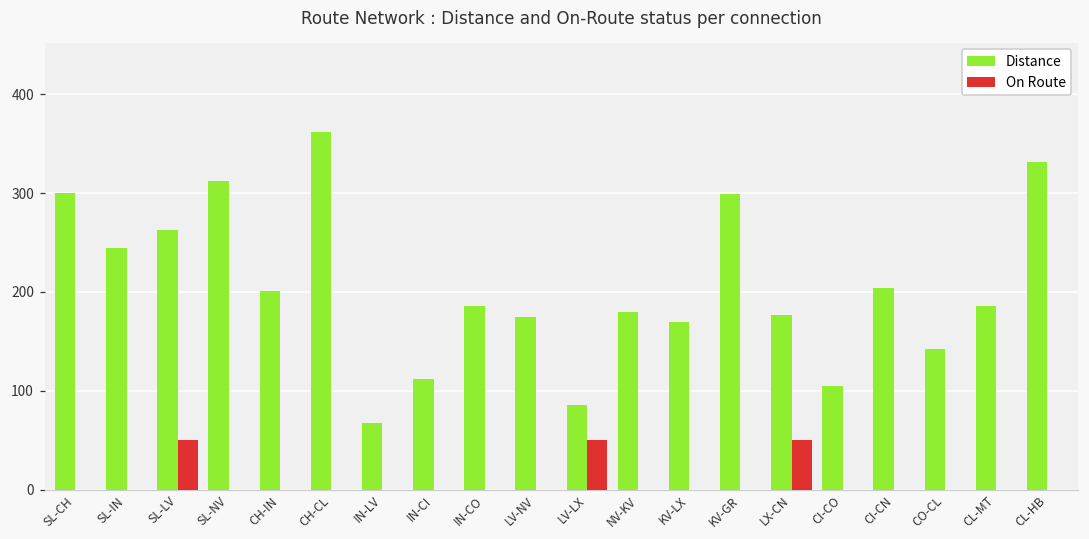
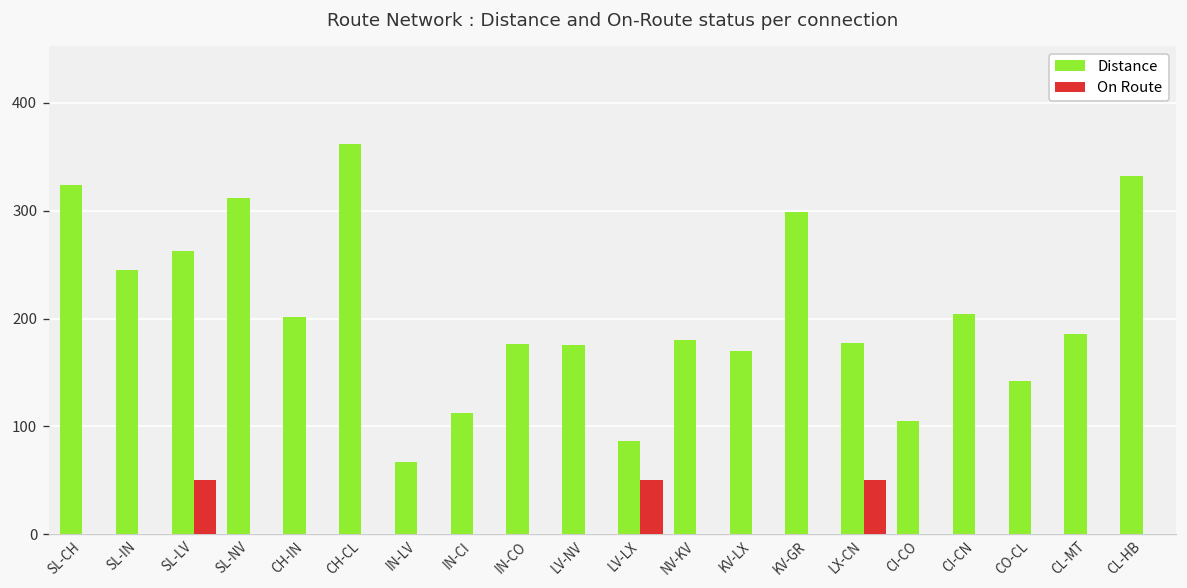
  {
    "Distance": {
-     "SL-CH": 300,
+     "SL-CH": 320,
      "SL-IN": 250,
      "SL-LV": 260,
      "SL-NV": 310,
      "CH-IN": 200,
      "CH-CL": 360,
      "IN-LV": 70,
      "IN-CI": 110,
-     "IN-CO": 190,
+     "IN-CO": 180,
      "LV-NV": 180,
      "LV-LX": 90,
      "NV-KV": 180,
      "KV-LX": 170,
      "KV-GR": 300,
      "LX-CN": 180,
      "CI-CO": 110,
      "CI-CN": 200,
      "CO-CL": 140,
      "CL-MT": 190,
      "CL-HB": 330
    },
    "On Route": {
      "SL-CH": 0,
      "SL-IN": 0,
      "SL-LV": 50,
      "SL-NV": 0,
      "CH-IN": 0,
      "CH-CL": 0,
      "IN-LV": 0,
      "IN-CI": 0,
      "IN-CO": 0,
      "LV-NV": 0,
      "LV-LX": 50,
      "NV-KV": 0,
      "KV-LX": 0,
      "KV-GR": 0,
      "LX-CN": 50,
      "CI-CO": 0,
      "CI-CN": 0,
      "CO-CL": 0,
      "CL-MT": 0,
      "CL-HB": 0
    }
  }
